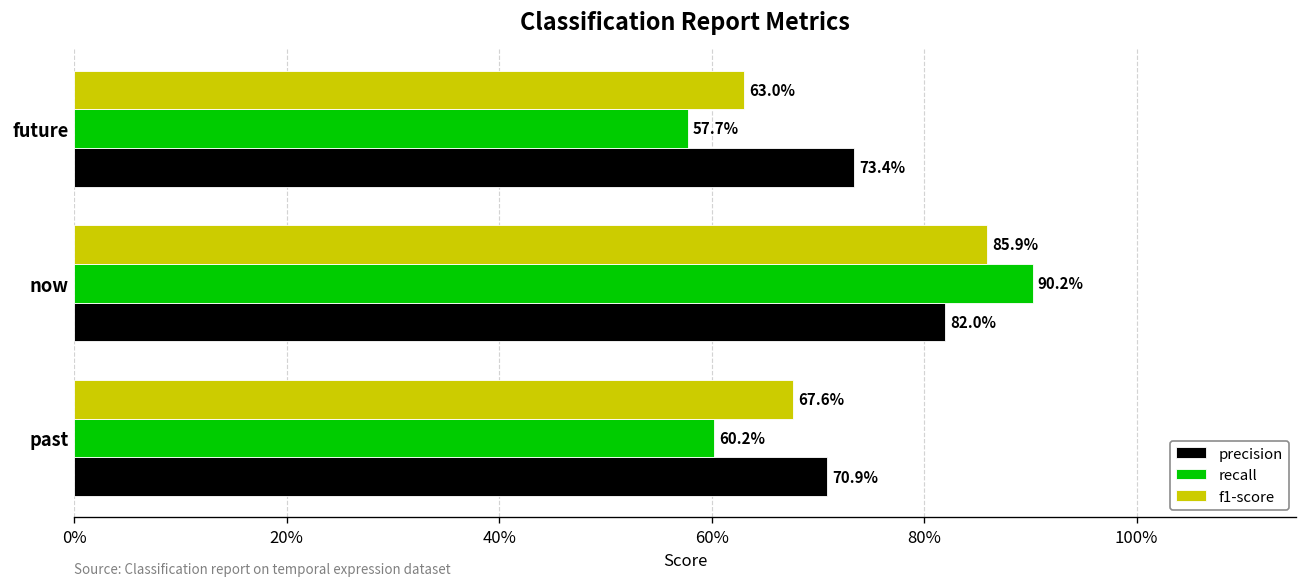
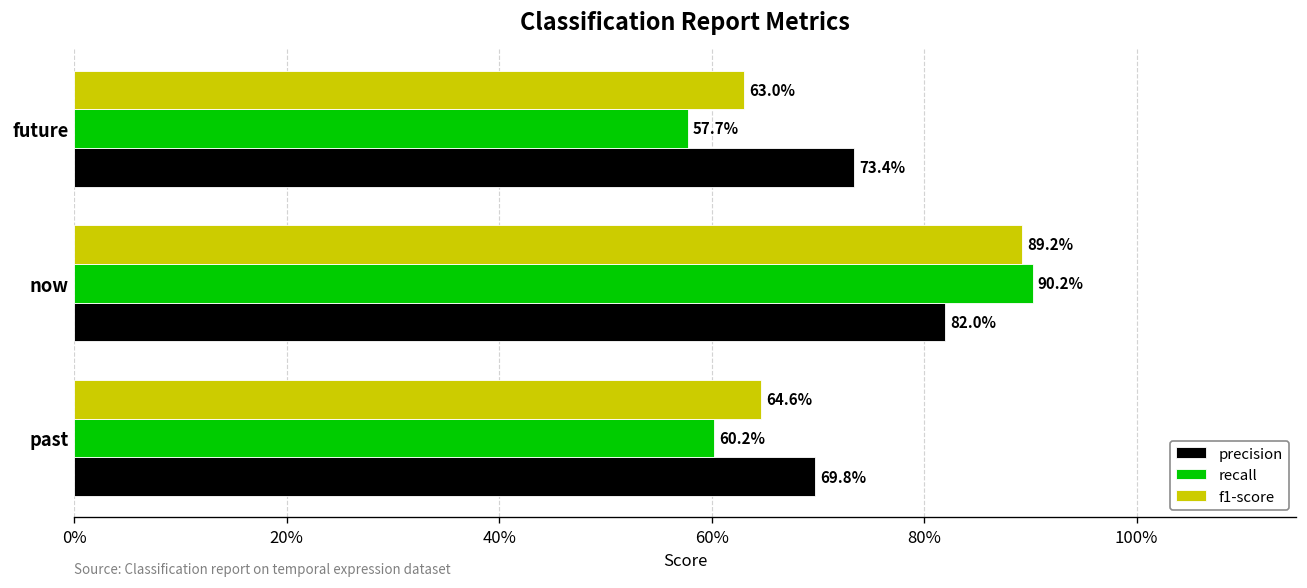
  {
    "precision": {
      "future": "73.4%",
      "now": "82.0%",
-     "past": "70.9%"
+     "past": "69.8%"
    },
    "recall": {
      "future": "57.7%",
      "now": "90.2%",
      "past": "60.2%"
    },
    "f1-score": {
      "future": "63.0%",
-     "now": "85.9%",
-     "past": "67.6%"
+     "now": "89.2%",
+     "past": "64.6%"
    }
  }
